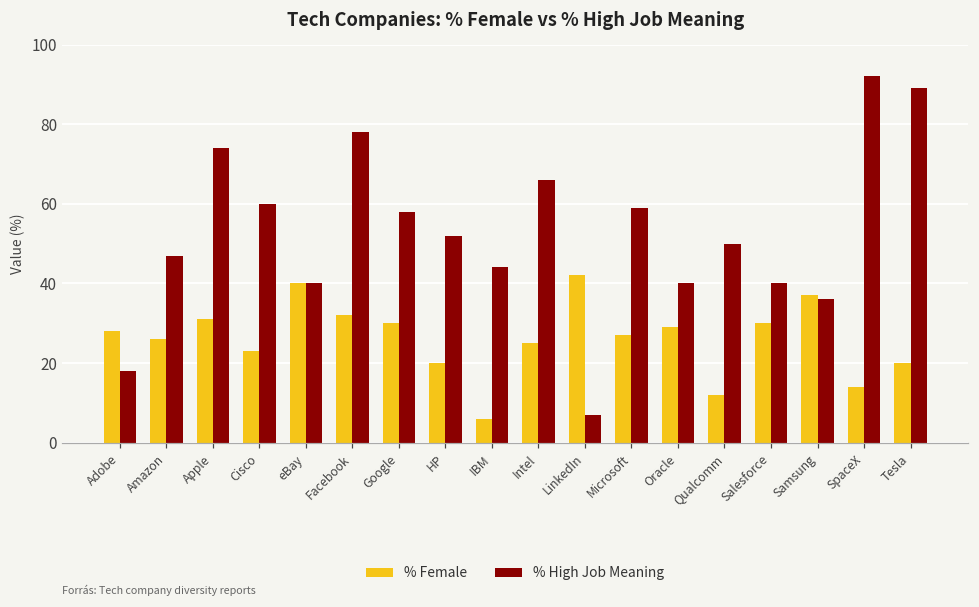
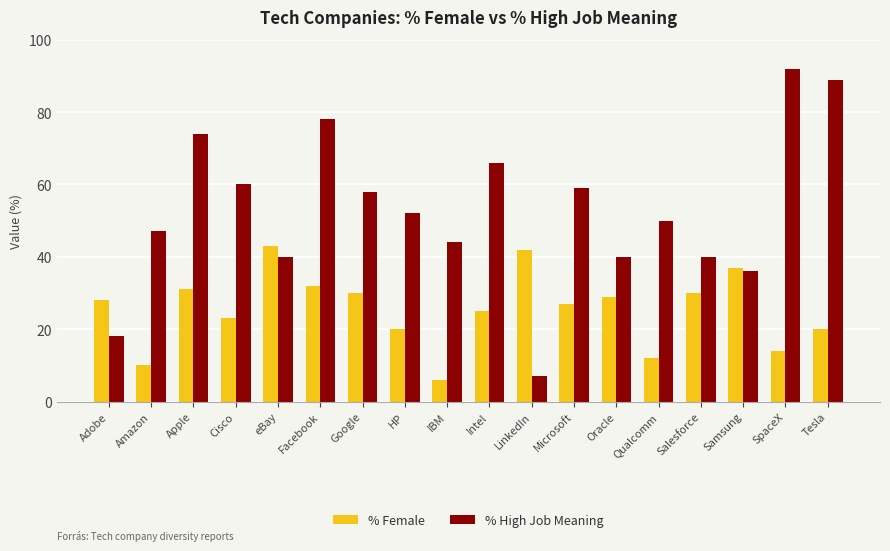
  {
    "% Female": {
      "Adobe": 28,
-     "Amazon": 26,
+     "Amazon": 10,
      "Apple": 31,
      "Cisco": 23,
-     "eBay": 40,
+     "eBay": 43,
      "Facebook": 32,
      "Google": 30,
      "HP": 20,
      "IBM": 6,
      "Intel": 25,
      "LinkedIn": 42,
      "Microsoft": 27,
      "Oracle": 29,
      "Qualcomm": 12,
      "Salesforce": 30,
      "Samsung": 37,
      "SpaceX": 14,
      "Tesla": 20
    },
    "% High Job Meaning": {
      "Adobe": 18,
      "Amazon": 47,
      "Apple": 74,
      "Cisco": 60,
      "eBay": 40,
      "Facebook": 78,
      "Google": 58,
      "HP": 52,
      "IBM": 44,
      "Intel": 66,
      "LinkedIn": 7,
      "Microsoft": 59,
      "Oracle": 40,
      "Qualcomm": 50,
      "Salesforce": 40,
      "Samsung": 36,
      "SpaceX": 92,
      "Tesla": 89
    }
  }
